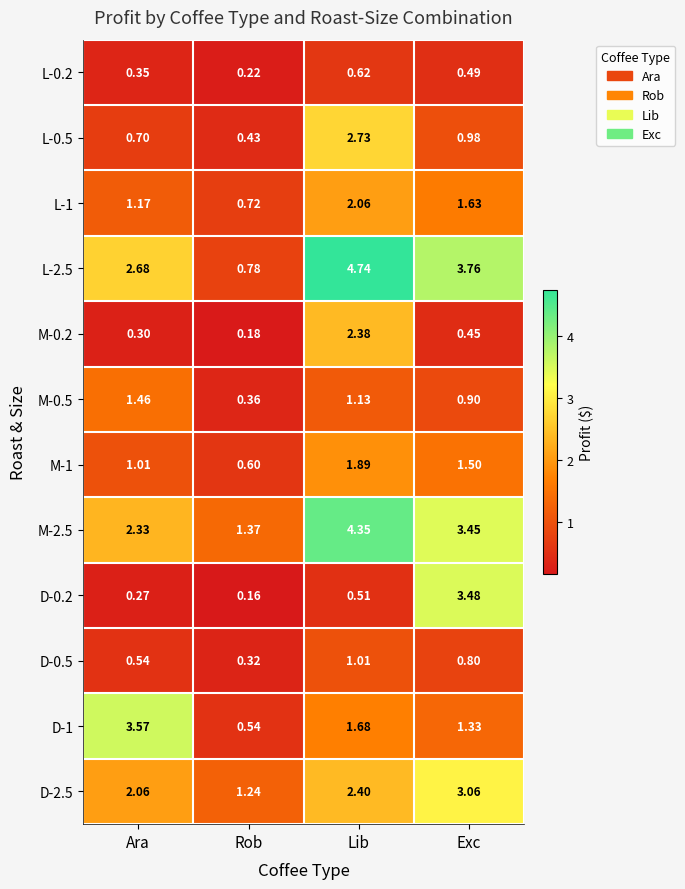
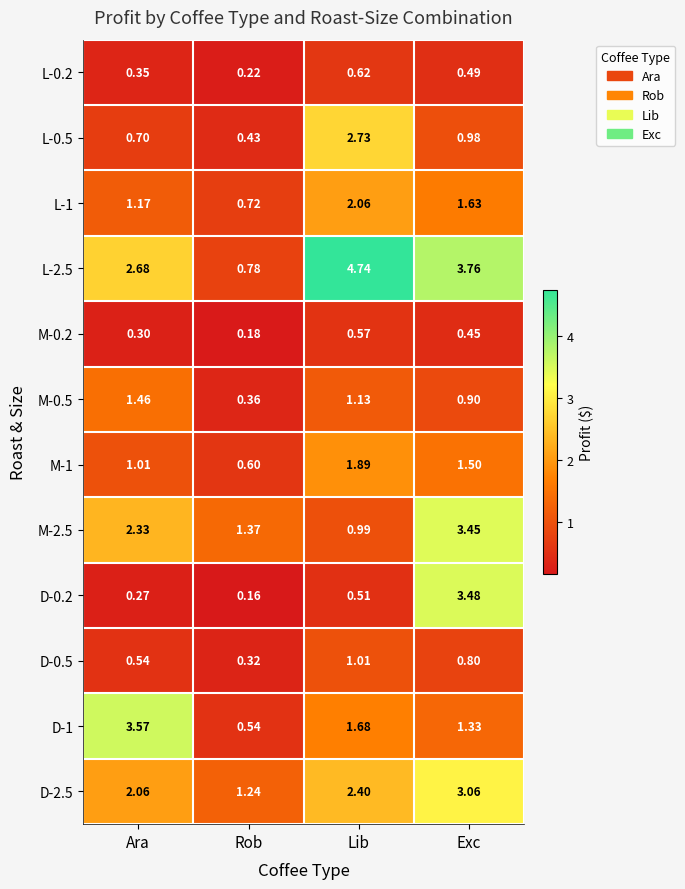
  {
    "L-0.2": {
      "Ara": 0.35,
      "Rob": 0.22,
      "Lib": 0.62,
      "Exc": 0.49
    },
    "L-0.5": {
      "Ara": 0.70,
      "Rob": 0.43,
      "Lib": 2.73,
      "Exc": 0.98
    },
    "L-1": {
      "Ara": 1.17,
      "Rob": 0.72,
      "Lib": 2.06,
      "Exc": 1.63
    },
    "L-2.5": {
      "Ara": 2.68,
      "Rob": 0.78,
      "Lib": 4.74,
      "Exc": 3.76
    },
    "M-0.2": {
      "Ara": 0.30,
      "Rob": 0.18,
-     "Lib": 2.38,
+     "Lib": 0.57,
      "Exc": 0.45
    },
    "M-0.5": {
      "Ara": 1.46,
      "Rob": 0.36,
      "Lib": 1.13,
      "Exc": 0.90
    },
    "M-1": {
      "Ara": 1.01,
      "Rob": 0.60,
      "Lib": 1.89,
      "Exc": 1.50
    },
    "M-2.5": {
      "Ara": 2.33,
      "Rob": 1.37,
-     "Lib": 4.35,
+     "Lib": 0.99,
      "Exc": 3.45
    },
    "D-0.2": {
      "Ara": 0.27,
      "Rob": 0.16,
      "Lib": 0.51,
      "Exc": 3.48
    },
    "D-0.5": {
      "Ara": 0.54,
      "Rob": 0.32,
      "Lib": 1.01,
      "Exc": 0.80
    },
    "D-1": {
      "Ara": 3.57,
      "Rob": 0.54,
      "Lib": 1.68,
      "Exc": 1.33
    },
    "D-2.5": {
      "Ara": 2.06,
      "Rob": 1.24,
      "Lib": 2.40,
      "Exc": 3.06
    }
  }
